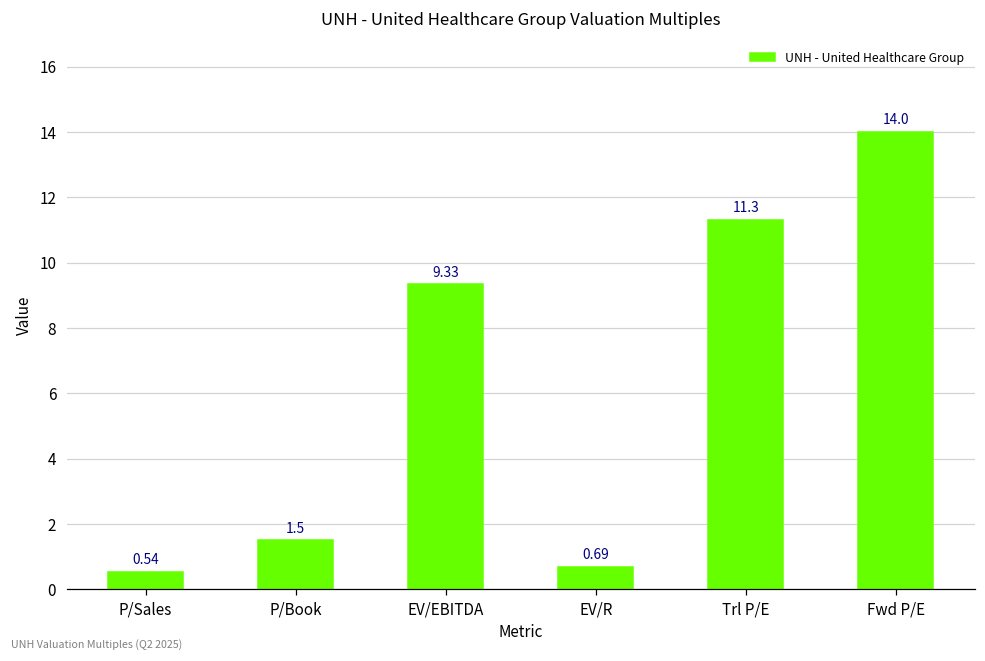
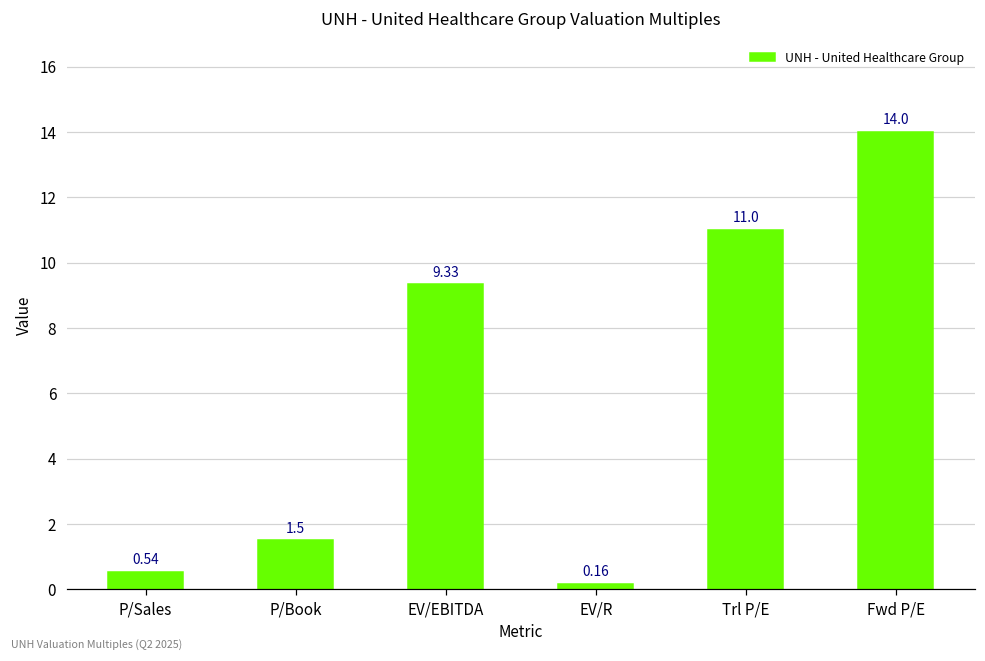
  {
    "P/Sales": 0.54,
    "P/Book": 1.5,
    "EV/EBITDA": 9.33,
-   "EV/R": 0.69,
-   "Trl P/E": 11.3,
+   "EV/R": 0.16,
+   "Trl P/E": 11.0,
    "Fwd P/E": 14.0
  }
